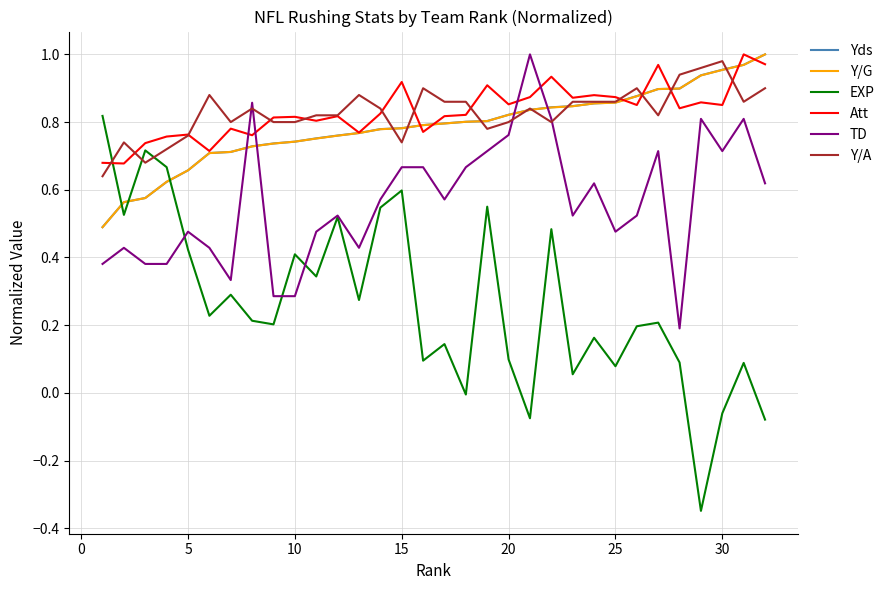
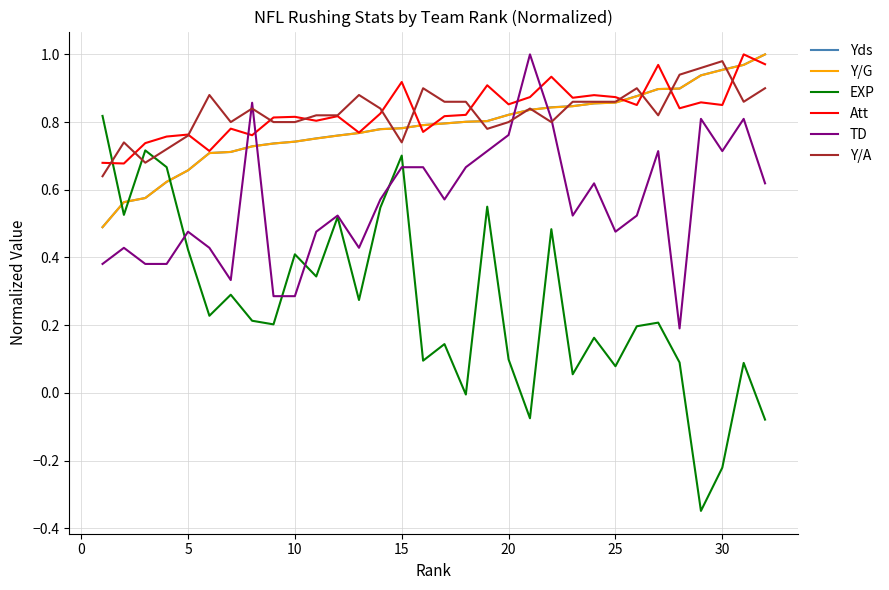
  {
    "EXP": {
      "5": 0.42,
      "10": 0.41,
-     "15": 0.60,
+     "15": 0.70,
      "20": 0.10,
      "25": 0.08,
-     "30": -0.06
+     "30": -0.22
    },
    "Att": {
      "10": 0.82,
      "15": 0.92,
      "20": 0.85,
      "25": 0.87,
      "30": 0.85
    },
    "TD": {
      "5": 0.48,
      "10": 0.29,
      "15": 0.67,
      "20": 0.76,
      "25": 0.48,
      "30": 0.71
    },
    "Y/A": {
      "10": 0.80,
      "15": 0.74,
      "20": 0.80,
      "30": 0.98
    }
  }
